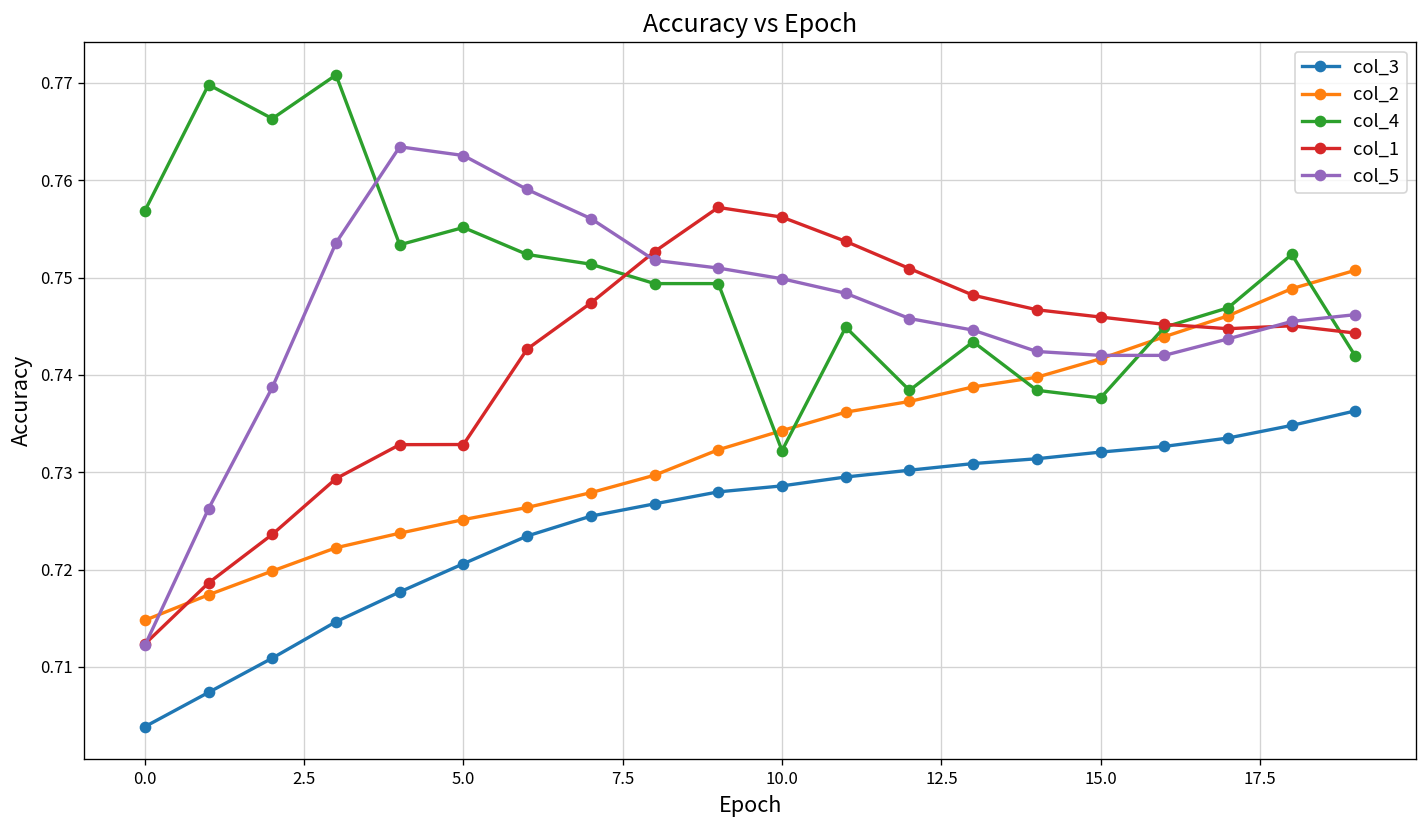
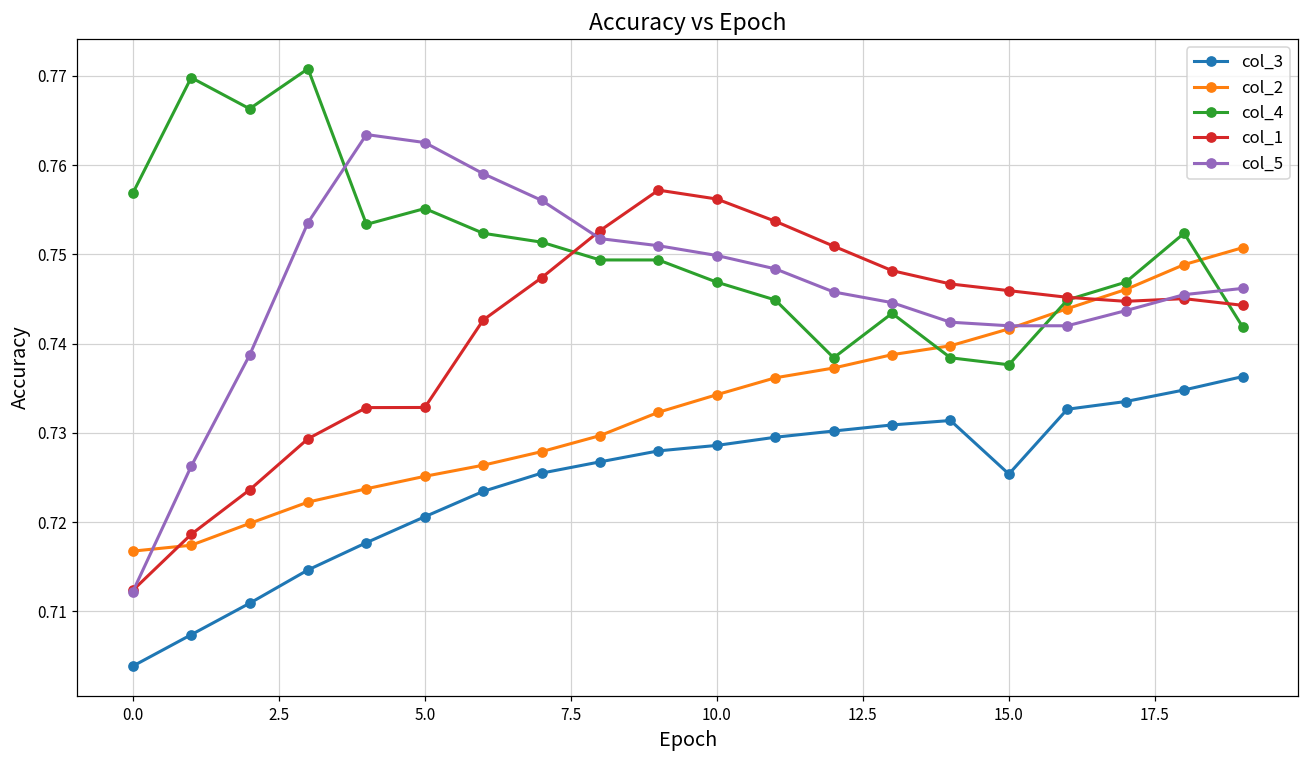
  {
    "col_3": {
      "0.0": 0.704,
      "5.0": 0.721,
      "10.0": 0.729,
-     "15.0": 0.732
+     "15.0": 0.725
    },
    "col_2": {
-     "0.0": 0.715,
+     "0.0": 0.717,
      "5.0": 0.725,
      "10.0": 0.734,
      "15.0": 0.742
    },
    "col_4": {
      "0.0": 0.757,
      "5.0": 0.755,
-     "10.0": 0.732,
+     "10.0": 0.747,
      "15.0": 0.738
    },
    "col_1": {
      "5.0": 0.733,
      "10.0": 0.756,
      "15.0": 0.746
    },
    "col_5": {
      "5.0": 0.763,
      "10.0": 0.750,
      "15.0": 0.742
    }
  }
